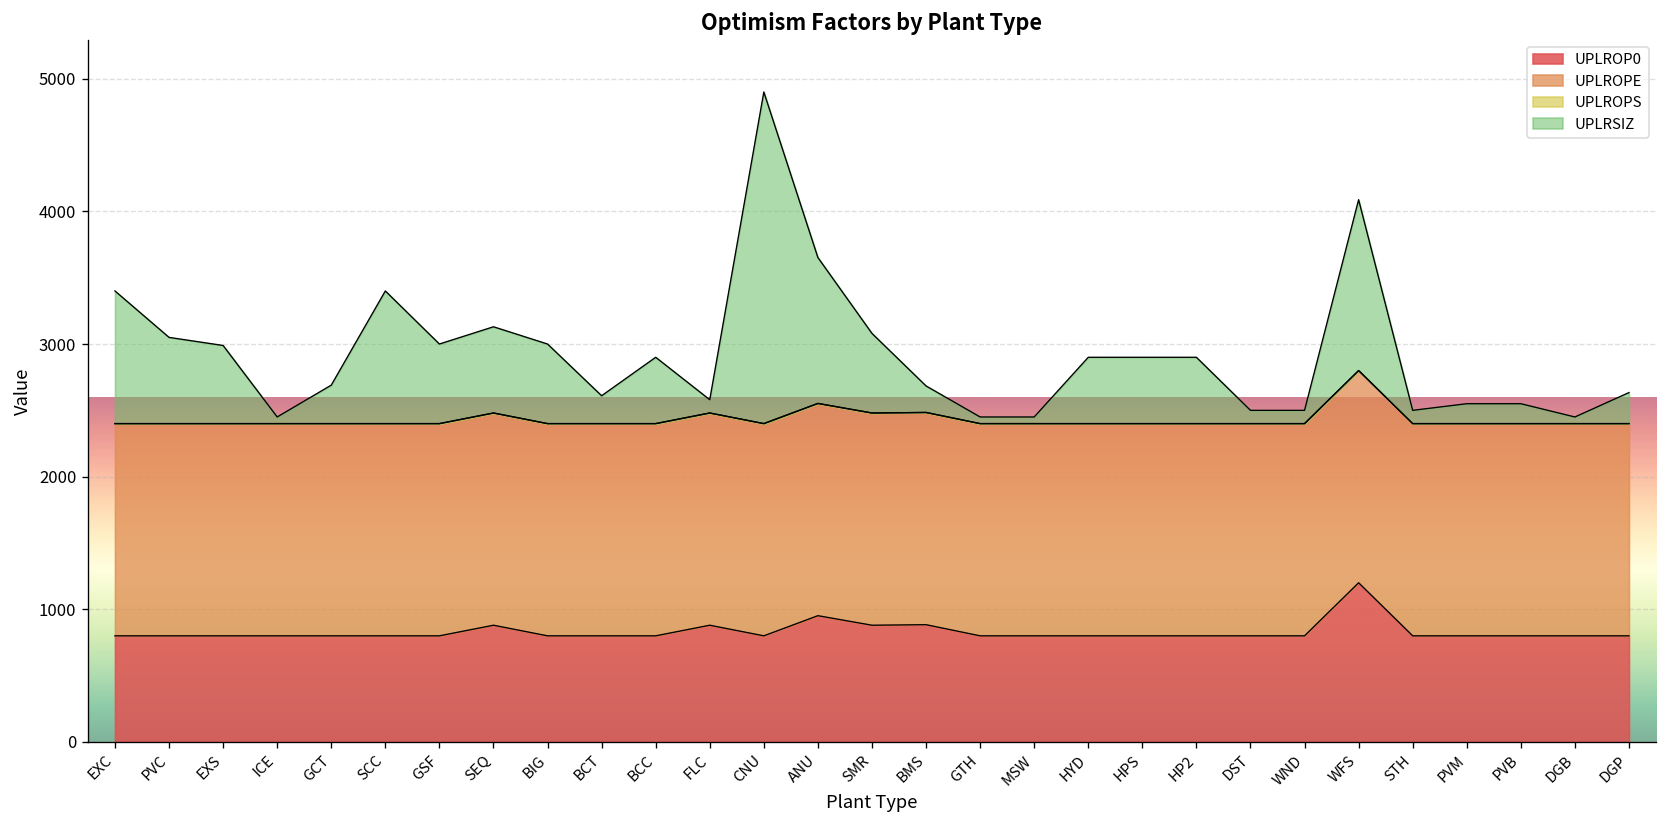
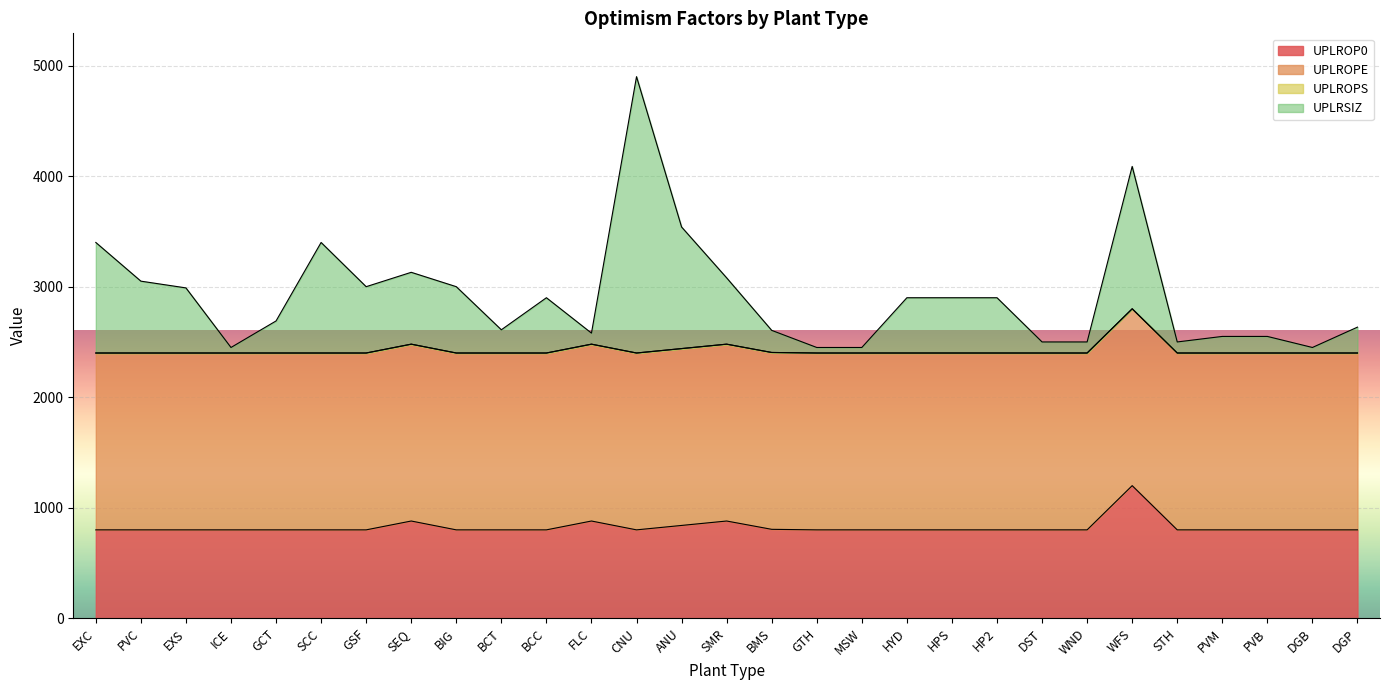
  {
    "UPLROP0": {
      "EXC": 800,
      "PVC": 800,
      "EXS": 800,
      "ICE": 800,
      "GCT": 800,
      "SCC": 800,
      "GSF": 800,
      "SEQ": 880,
      "BIG": 800,
      "BCT": 800,
      "BCC": 800,
      "FLC": 880,
      "CNU": 800,
-     "ANU": 950,
+     "ANU": 840,
      "SMR": 880,
-     "BMS": 880,
+     "BMS": 800,
      "GTH": 800,
      "MSW": 800,
      "HYD": 800,
      "HPS": 800,
      "HP2": 800,
      "DST": 800,
      "WND": 800,
      "WFS": 1200,
      "STH": 800,
      "PVM": 800,
      "PVB": 800,
      "DGB": 800,
      "DGP": 800
    },
    "UPLRSIZ": {
      "EXC": 1000,
      "PVC": 650,
      "EXS": 590,
      "ICE": 50,
      "GCT": 290,
      "SCC": 1000,
      "GSF": 600,
      "SEQ": 650,
      "BIG": 600,
      "BCT": 210,
      "BCC": 500,
      "FLC": 100,
      "CNU": 2500,
      "ANU": 1100,
      "SMR": 600,
      "BMS": 200,
      "GTH": 50,
      "MSW": 50,
      "HYD": 500,
      "HPS": 500,
      "HP2": 500,
      "DST": 100,
      "WND": 100,
      "WFS": 1290,
      "STH": 100,
      "PVM": 150,
      "PVB": 150,
      "DGB": 50,
      "DGP": 230
    }
  }
